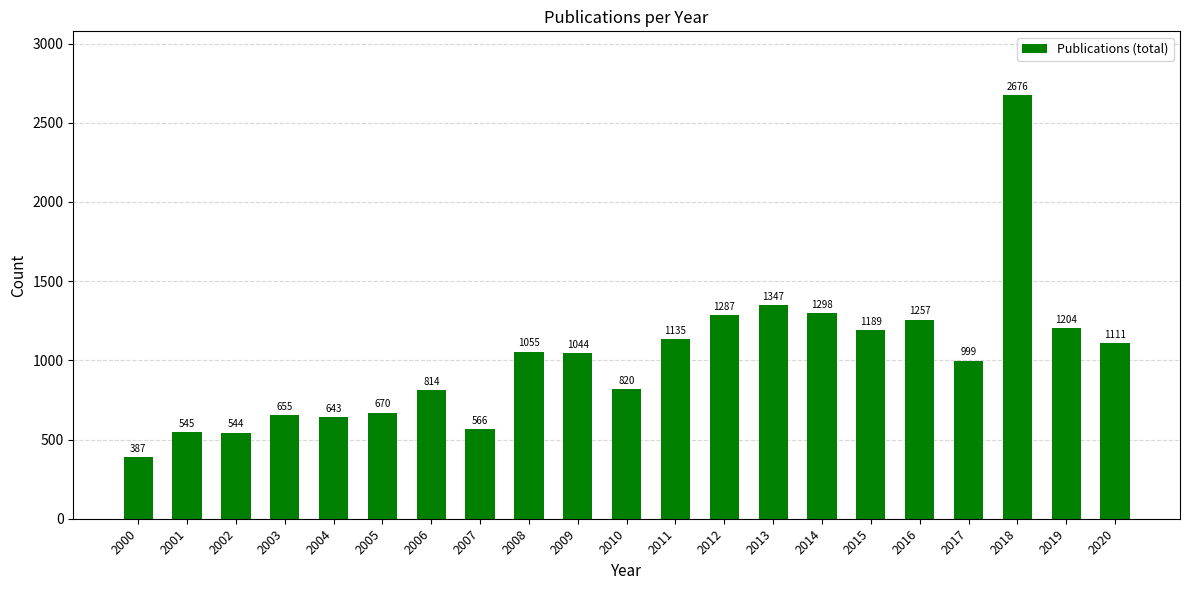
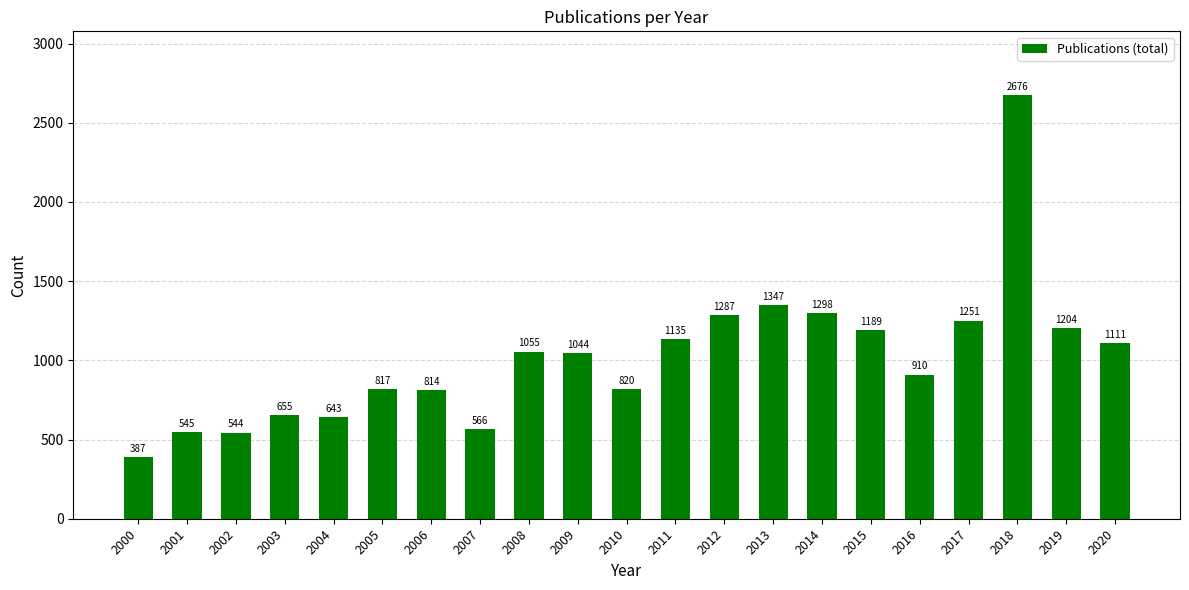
  {
    "2000": 387,
    "2001": 545,
    "2002": 544,
    "2003": 655,
    "2004": 643,
-   "2005": 670,
+   "2005": 817,
    "2006": 814,
    "2007": 566,
    "2008": 1055,
    "2009": 1044,
    "2010": 820,
    "2011": 1135,
    "2012": 1287,
    "2013": 1347,
    "2014": 1298,
    "2015": 1189,
-   "2016": 1257,
-   "2017": 999,
+   "2016": 910,
+   "2017": 1251,
    "2018": 2676,
    "2019": 1204,
    "2020": 1111
  }
